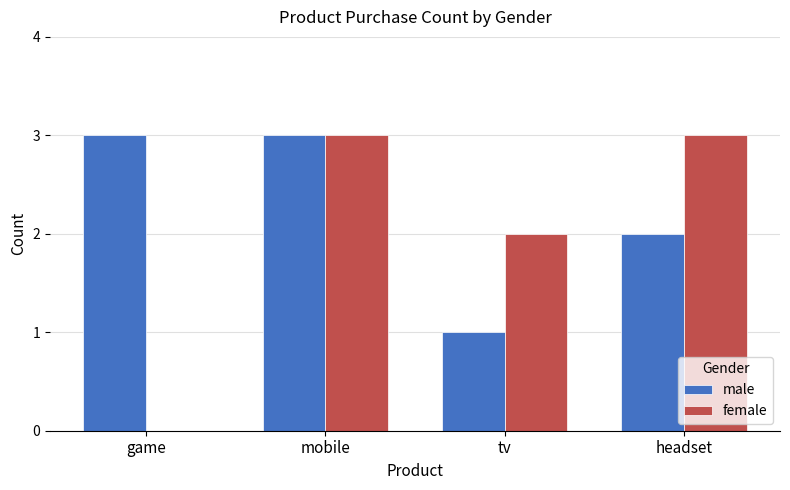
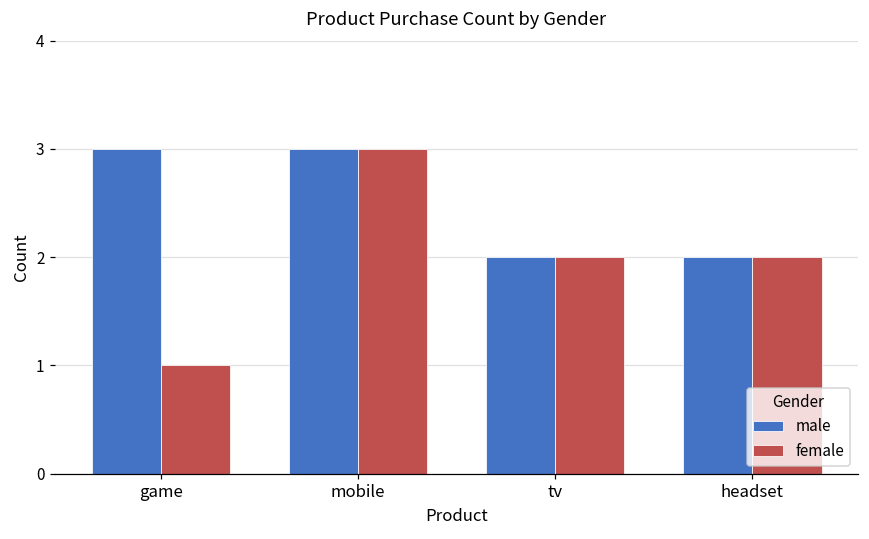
  {
    "male": {
      "game": 3,
      "mobile": 3,
-     "tv": 1,
+     "tv": 2,
      "headset": 2
    },
    "female": {
-     "game": 0,
+     "game": 1,
      "mobile": 3,
      "tv": 2,
-     "headset": 3
+     "headset": 2
    }
  }
